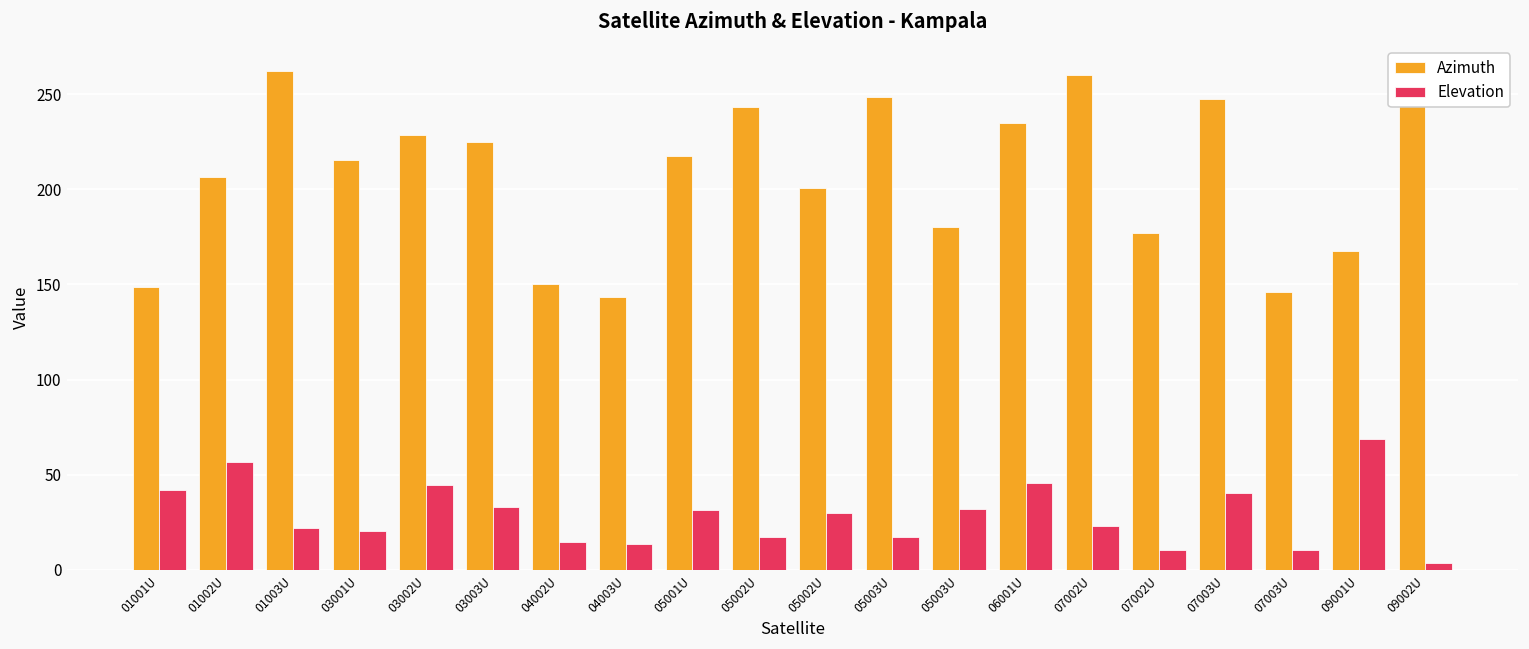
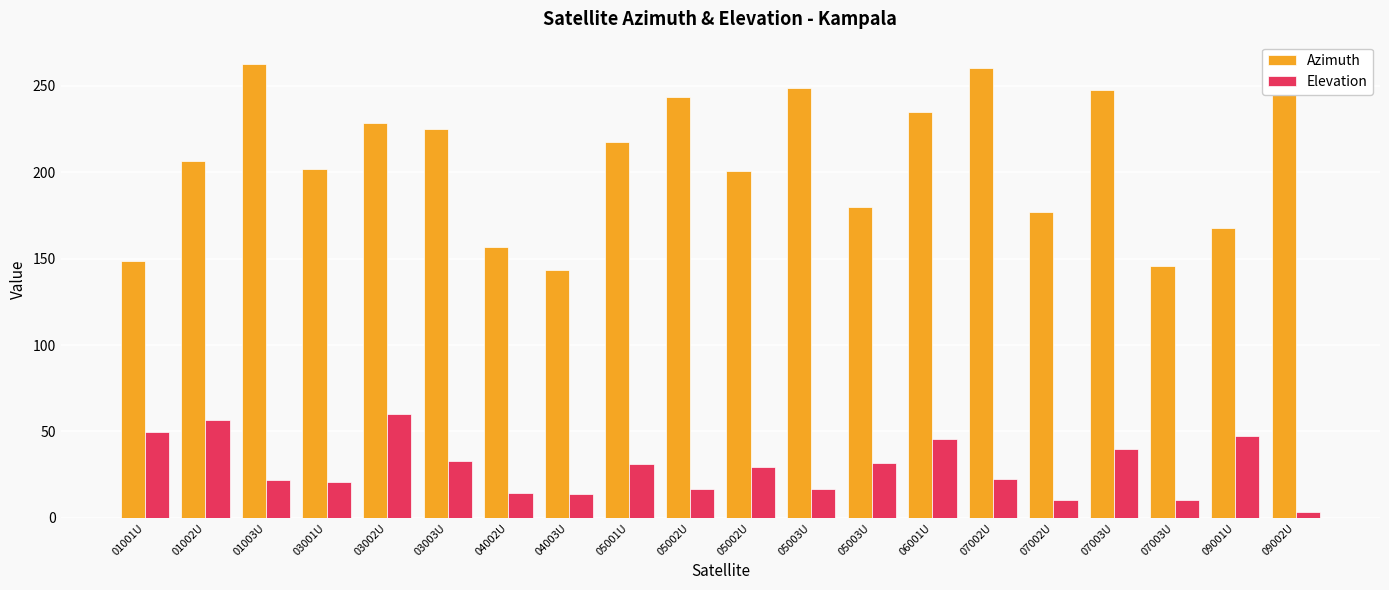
  {
    "Azimuth": {
      "01001U": 149,
      "01002U": 206,
      "01003U": 262,
-     "03001U": 215,
+     "03001U": 202,
      "03002U": 228,
      "03003U": 225,
-     "04002U": 150,
+     "04002U": 157,
      "04003U": 143,
      "05001U": 217,
      "06001U": 235,
      "09001U": 168
    },
    "Elevation": {
-     "01001U": 42,
+     "01001U": 50,
      "01002U": 57,
      "01003U": 22,
      "03001U": 21,
-     "03002U": 44,
+     "03002U": 60,
      "03003U": 33,
      "04002U": 14,
      "04003U": 14,
      "05001U": 31,
      "06001U": 46,
-     "09001U": 69,
+     "09001U": 47,
      "09002U": 3
    }
  }
